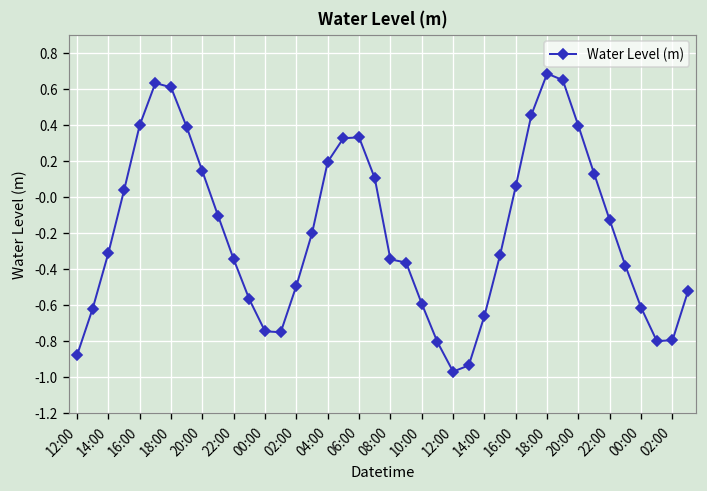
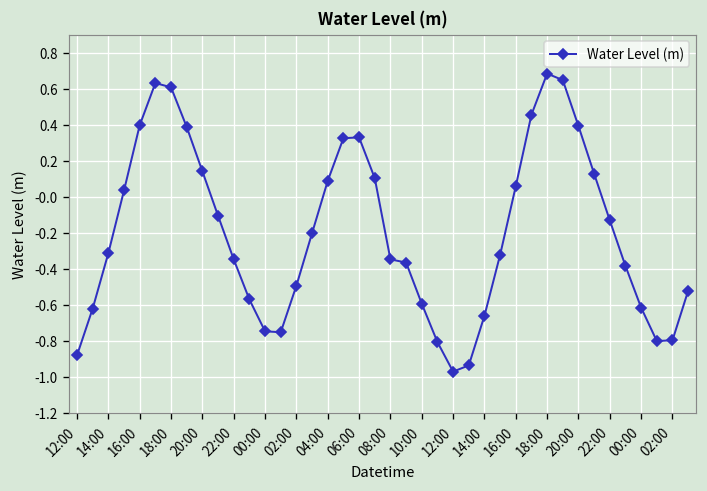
  {
-   "04:00": 0.19,
+   "04:00": 0.09,
    "06:00": 0.33,
    "08:00": -0.35,
    "10:00": -0.59
  }
